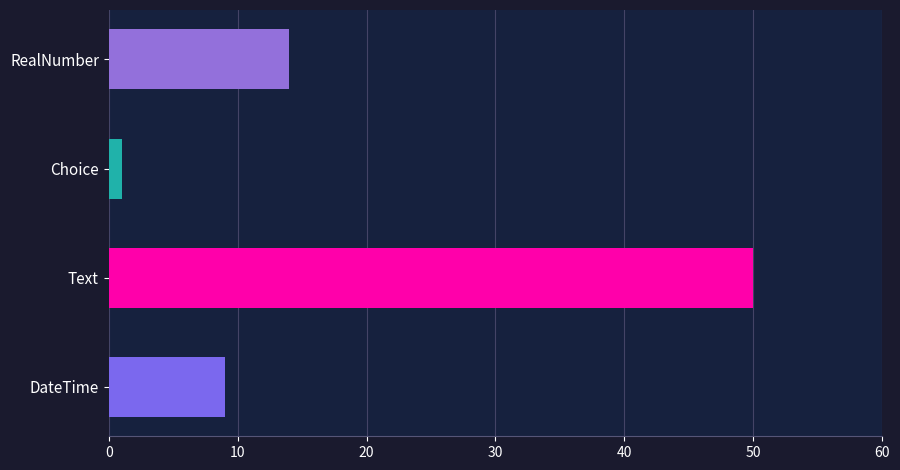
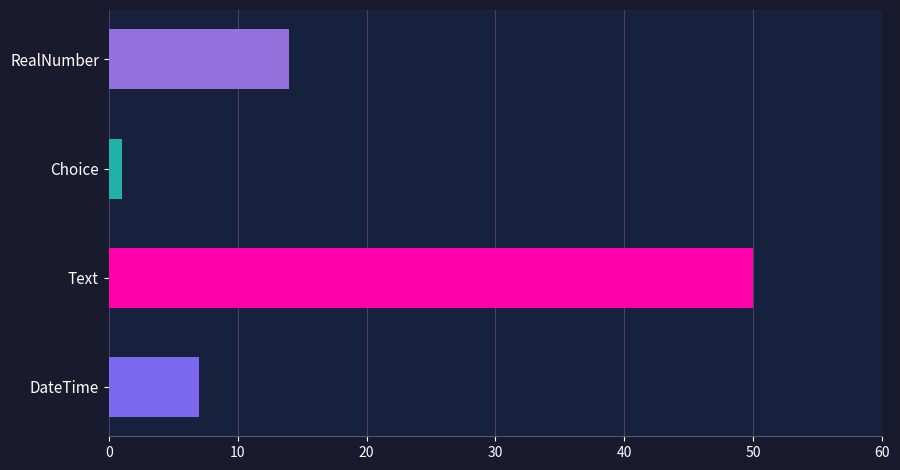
  {
    "RealNumber": 14,
    "Choice": 1,
    "Text": 50,
-   "DateTime": 9
+   "DateTime": 7
  }
